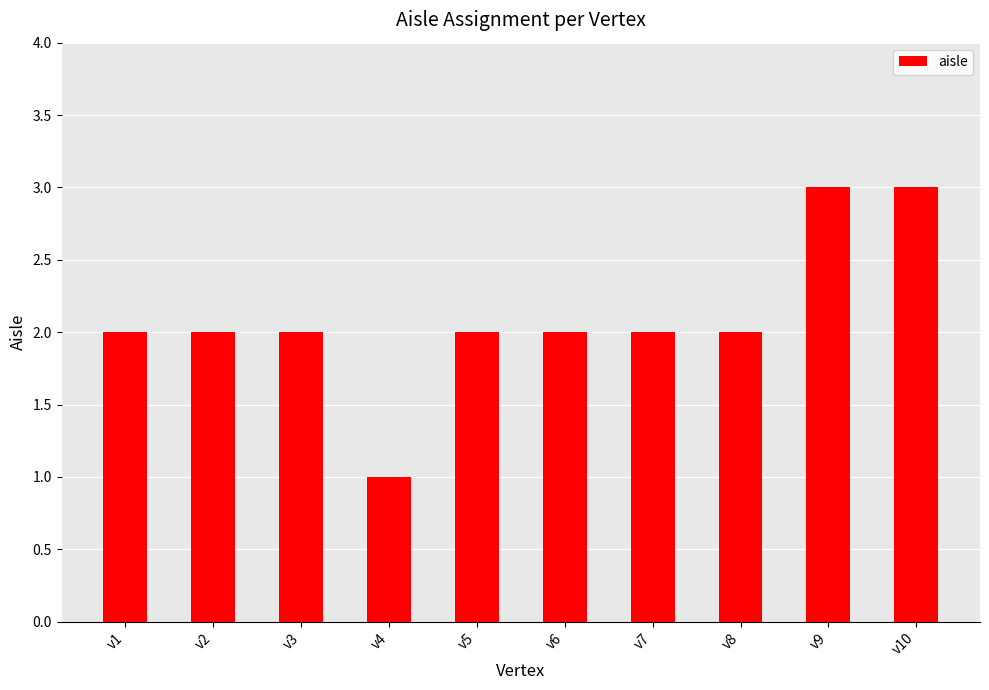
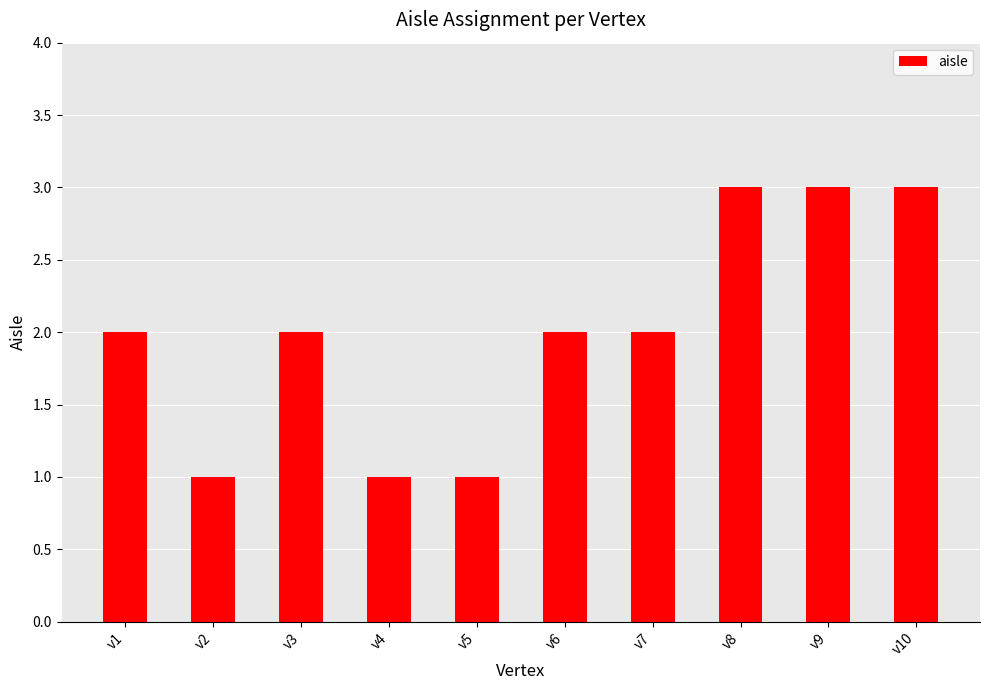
  {
    "v1": 2,
-   "v2": 2,
+   "v2": 1,
    "v3": 2,
    "v4": 1,
-   "v5": 2,
+   "v5": 1,
    "v6": 2,
    "v7": 2,
-   "v8": 2,
+   "v8": 3,
    "v9": 3,
    "v10": 3
  }
